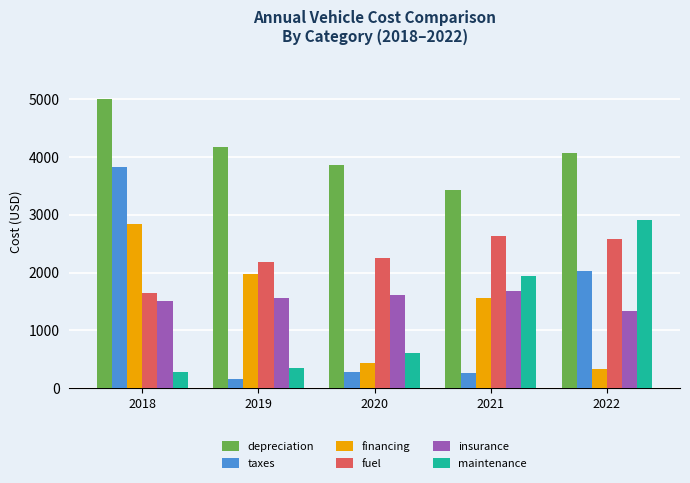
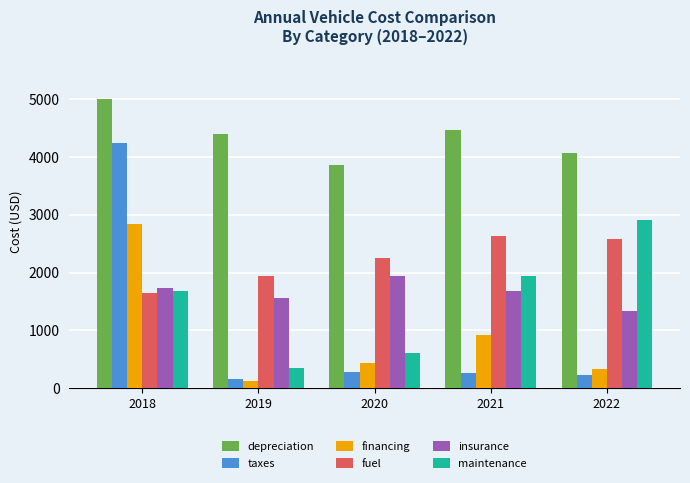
  {
    "depreciation": {
      "2018": 5000,
-     "2019": 4200,
+     "2019": 4400,
      "2020": 3900,
-     "2021": 3400,
+     "2021": 4500,
      "2022": 4100
    },
    "taxes": {
-     "2018": 3800,
+     "2018": 4200,
      "2019": 200,
      "2020": 300,
      "2021": 300,
-     "2022": 2000
+     "2022": 200
    },
    "financing": {
      "2018": 2800,
-     "2019": 2000,
+     "2019": 100,
      "2020": 400,
-     "2021": 1600,
+     "2021": 900,
      "2022": 300
    },
    "fuel": {
      "2018": 1600,
-     "2019": 2200,
+     "2019": 1900,
      "2020": 2300,
      "2021": 2600,
      "2022": 2600
    },
    "insurance": {
-     "2018": 1500,
+     "2018": 1700,
      "2019": 1600,
-     "2020": 1600,
+     "2020": 1900,
      "2021": 1700,
      "2022": 1300
    },
    "maintenance": {
-     "2018": 300,
+     "2018": 1700,
      "2019": 300,
      "2020": 600,
      "2021": 1900,
      "2022": 2900
    }
  }
